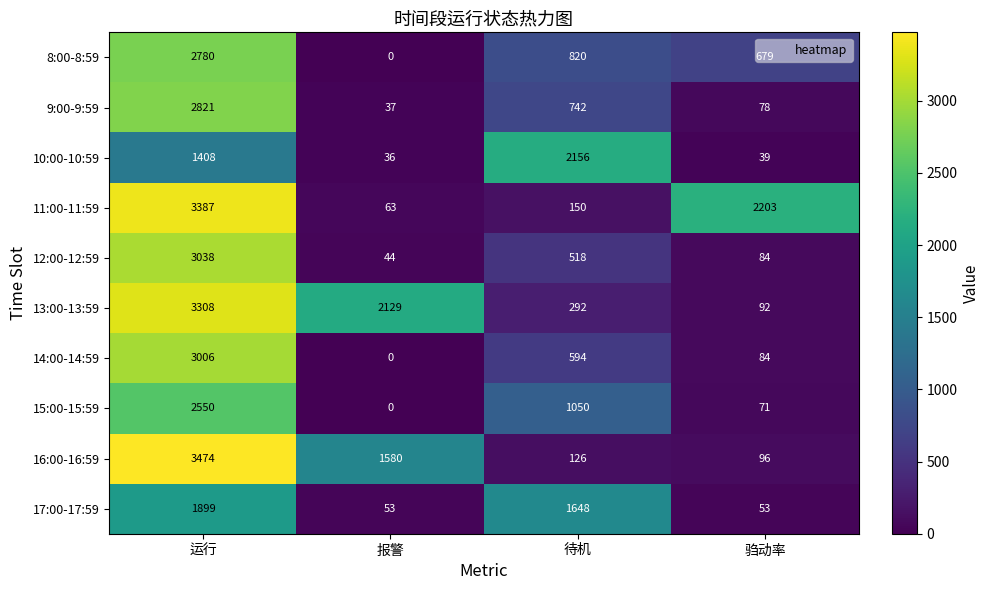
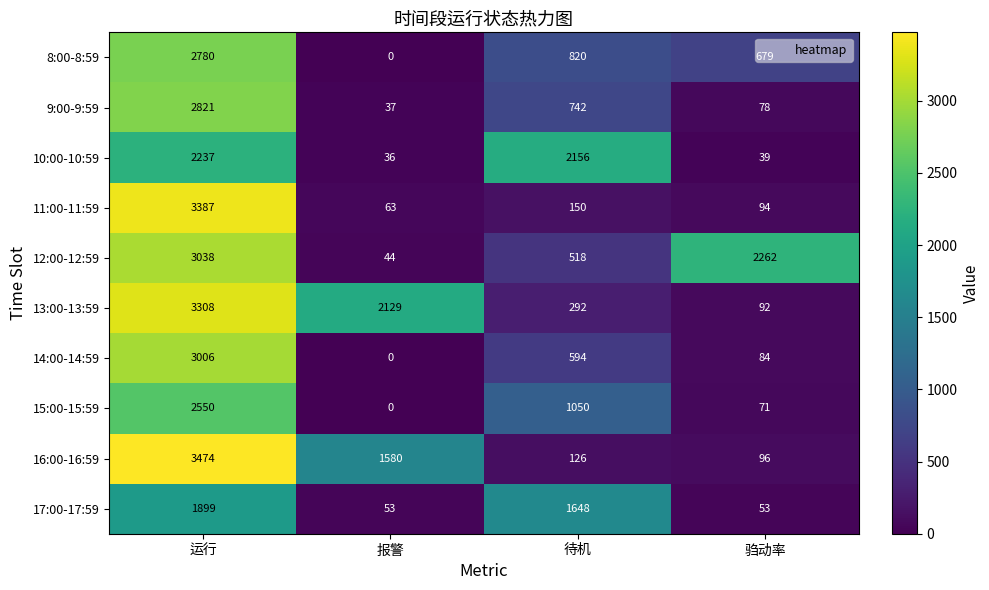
  {
    "8:00-8:59": {
      "运行": 2780,
      "报警": 0,
      "待机": 820
    },
    "9:00-9:59": {
      "运行": 2821,
      "报警": 37,
      "待机": 742,
      "驺动率": 78
    },
    "10:00-10:59": {
-     "运行": 1408,
+     "运行": 2237,
      "报警": 36,
      "待机": 2156,
      "驺动率": 39
    },
    "11:00-11:59": {
      "运行": 3387,
      "报警": 63,
      "待机": 150,
-     "驺动率": 2203
+     "驺动率": 94
    },
    "12:00-12:59": {
      "运行": 3038,
      "报警": 44,
      "待机": 518,
-     "驺动率": 84
+     "驺动率": 2262
    },
    "13:00-13:59": {
      "运行": 3308,
      "报警": 2129,
      "待机": 292,
      "驺动率": 92
    },
    "14:00-14:59": {
      "运行": 3006,
      "报警": 0,
      "待机": 594,
      "驺动率": 84
    },
    "15:00-15:59": {
      "运行": 2550,
      "报警": 0,
      "待机": 1050,
      "驺动率": 71
    },
    "16:00-16:59": {
      "运行": 3474,
      "报警": 1580,
      "待机": 126,
      "驺动率": 96
    },
    "17:00-17:59": {
      "运行": 1899,
      "报警": 53,
      "待机": 1648,
      "驺动率": 53
    }
  }
